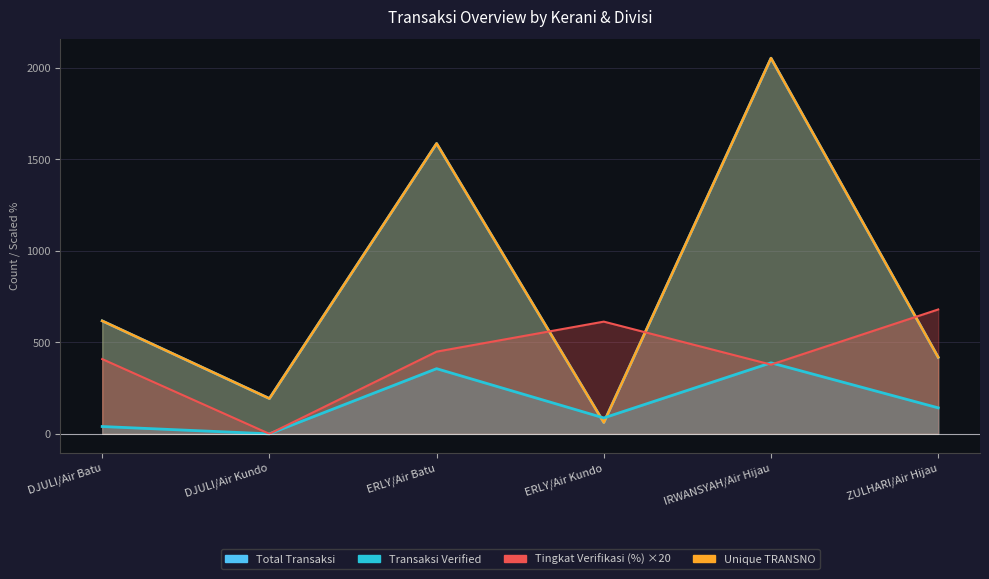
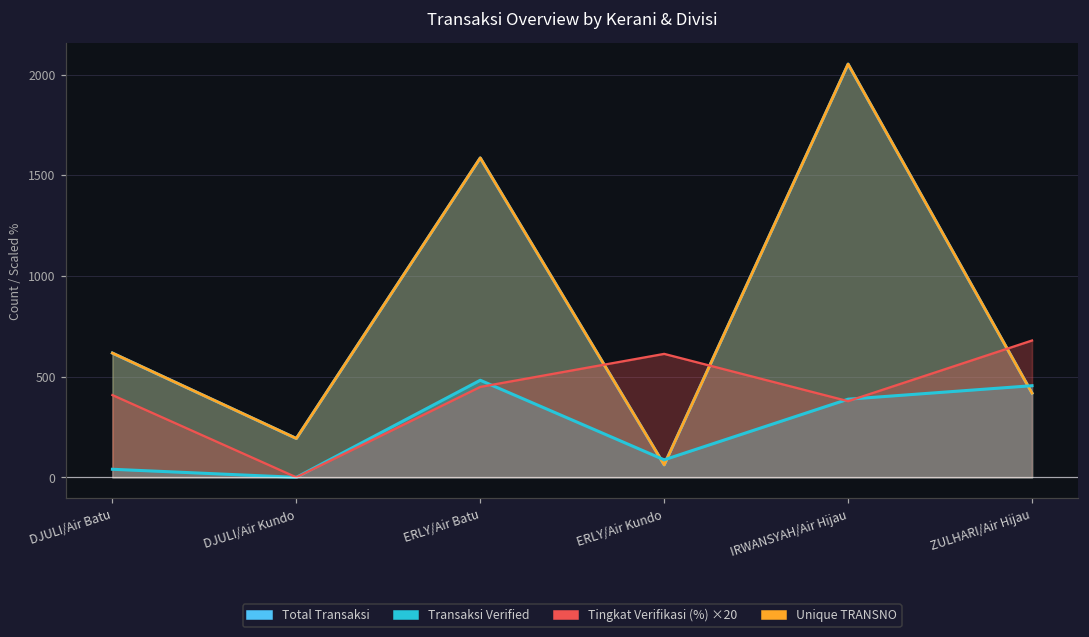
  {
    "Transaksi Verified": {
      "DJULI/Air Batu": 40,
-     "ERLY/Air Batu": 360,
+     "ERLY/Air Batu": 480,
      "ERLY/Air Kundo": 90,
-     "ZULHARI/Air Hijau": 140
+     "ZULHARI/Air Hijau": 460
    }
  }
